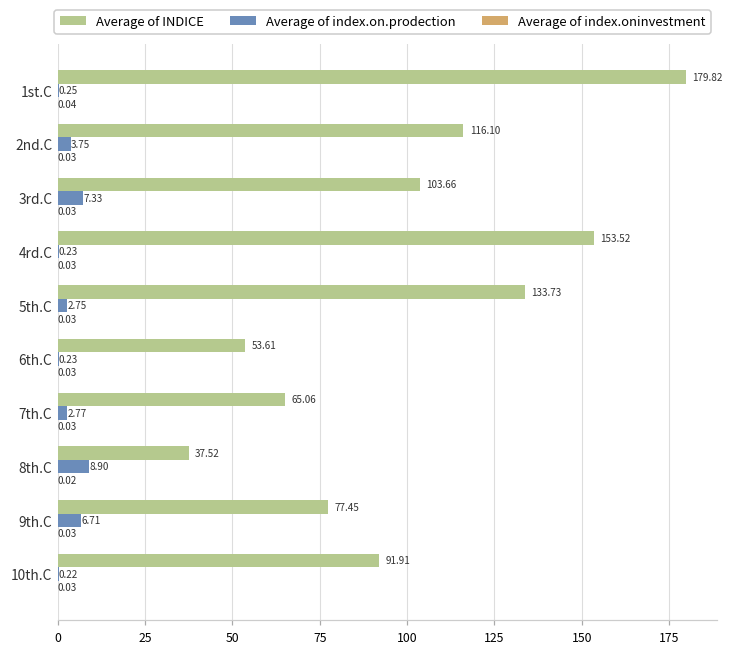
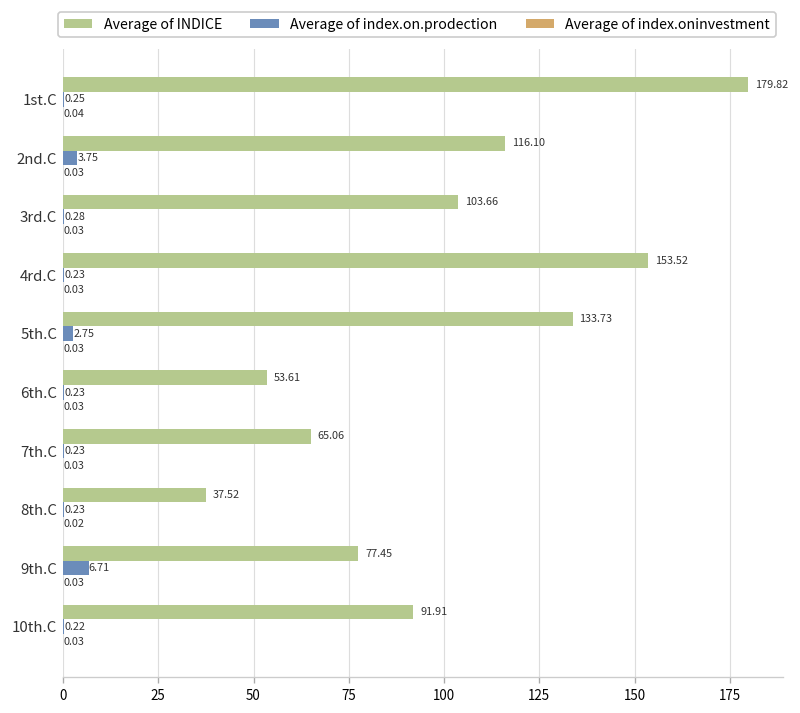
  {
    "Average of index.on.prodection": {
      "1st.C": 0.25,
      "2nd.C": 3.75,
-     "3rd.C": 7.33,
+     "3rd.C": 0.28,
      "4rd.C": 0.23,
      "5th.C": 2.75,
      "6th.C": 0.23,
-     "7th.C": 2.77,
-     "8th.C": 8.90,
+     "7th.C": 0.23,
+     "8th.C": 0.23,
      "9th.C": 6.71,
      "10th.C": 0.22
    }
  }
